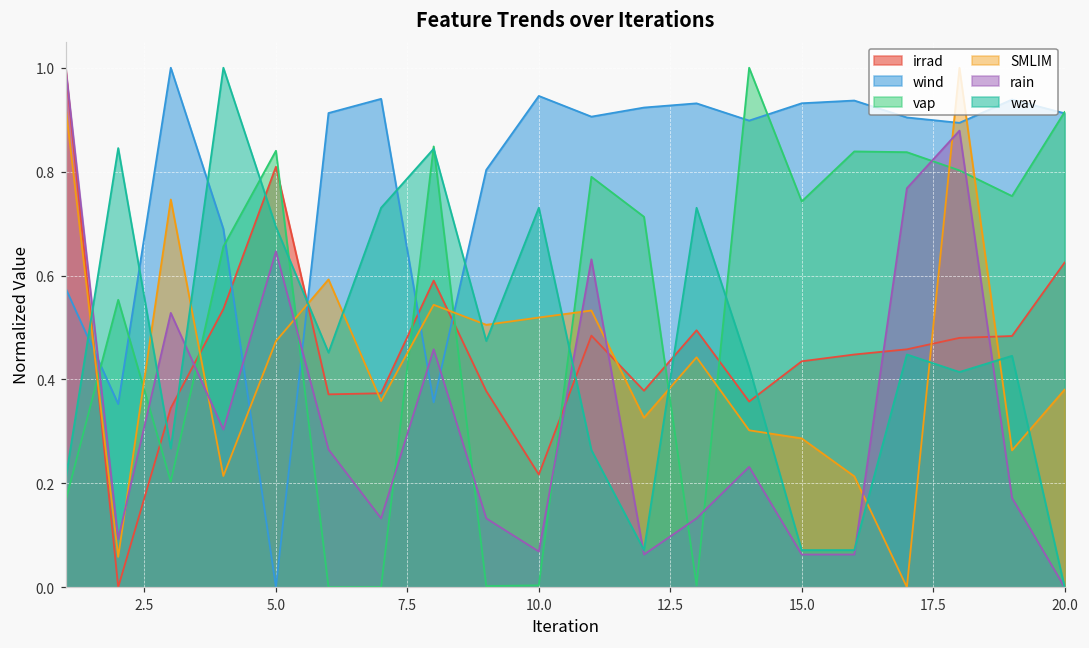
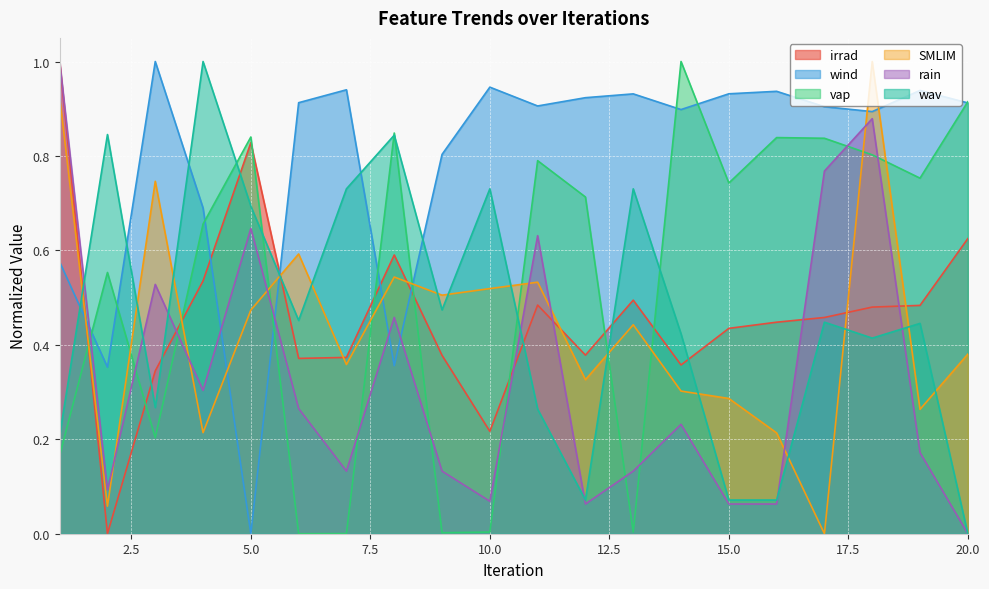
  {
    "irrad": {
-     "5.0": 0.81,
+     "5.0": 0.83,
      "10.0": 0.22,
      "15.0": 0.43,
      "20.0": 0.62
    },
    "wind": {
      "5.0": 0.00,
      "10.0": 0.95,
      "15.0": 0.93
    },
    "SMLIM": {
      "5.0": 0.47,
      "10.0": 0.52,
      "15.0": 0.29,
      "20.0": 0.38
    },
    "rain": {
      "5.0": 0.65,
      "10.0": 0.07,
      "15.0": 0.06
    }
  }
